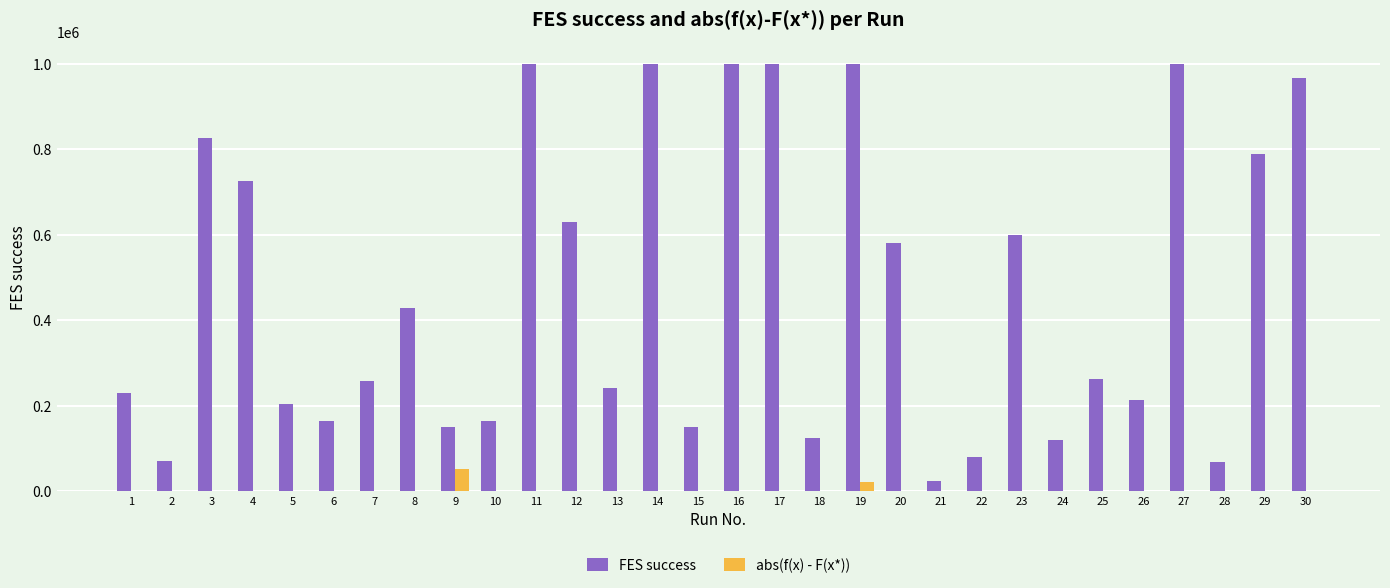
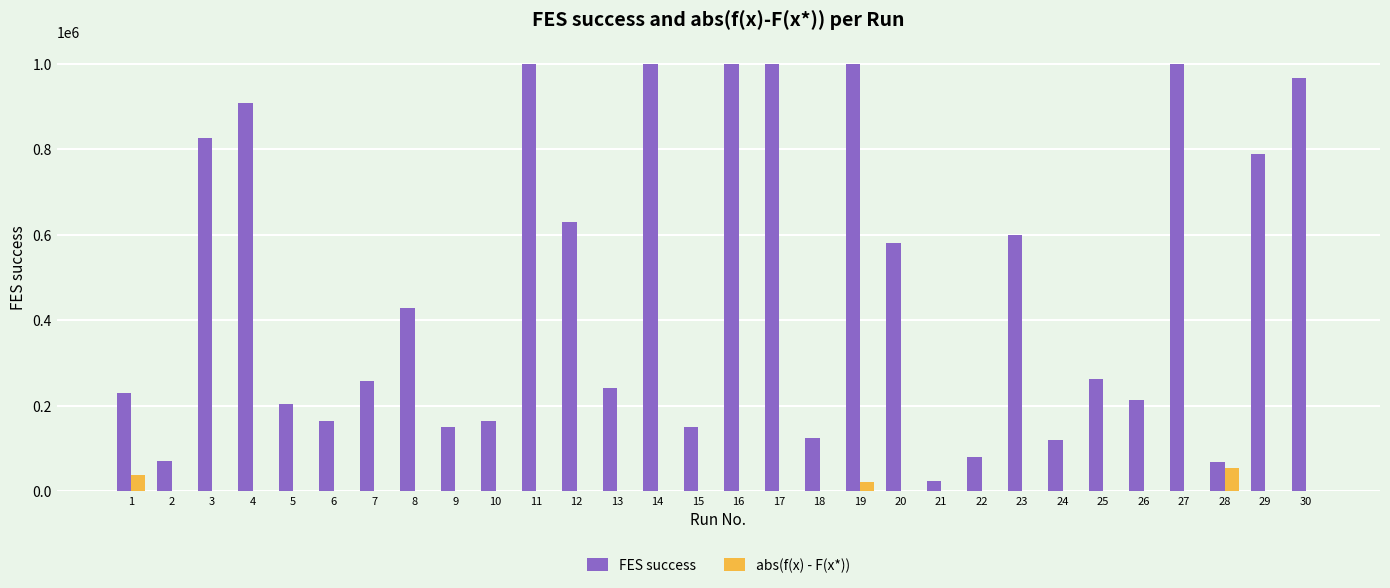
  {
    "FES success": {
      "1": 230000,
      "2": 70000,
      "3": 830000,
-     "4": 720000,
+     "4": 910000,
      "5": 200000,
      "6": 160000,
      "7": 260000,
      "8": 430000,
      "9": 150000,
      "10": 160000,
      "11": 1000000,
      "12": 630000,
      "13": 240000,
      "14": 1000000,
      "15": 150000,
      "16": 1000000,
      "17": 1000000,
      "18": 120000,
      "19": 1000000,
      "20": 580000,
      "21": 20000,
      "22": 80000,
      "23": 600000,
      "24": 120000,
      "25": 260000,
      "26": 210000,
      "27": 1000000,
      "28": 70000,
      "29": 790000,
      "30": 970000
    },
    "abs(f(x) - F(x*))": {
-     "1": 0,
+     "1": 40000,
      "2": 0,
      "3": 0,
      "4": 0,
      "5": 0,
      "6": 0,
      "7": 0,
      "8": 0,
-     "9": 50000,
+     "9": 0,
      "10": 0,
      "12": 0,
      "13": 0,
      "15": 0,
      "18": 0,
      "19": 20000,
      "20": 0,
      "21": 0,
      "22": 0,
      "23": 0,
      "24": 0,
      "25": 0,
      "26": 0,
-     "28": 0,
+     "28": 50000,
      "29": 0,
      "30": 0
    }
  }
